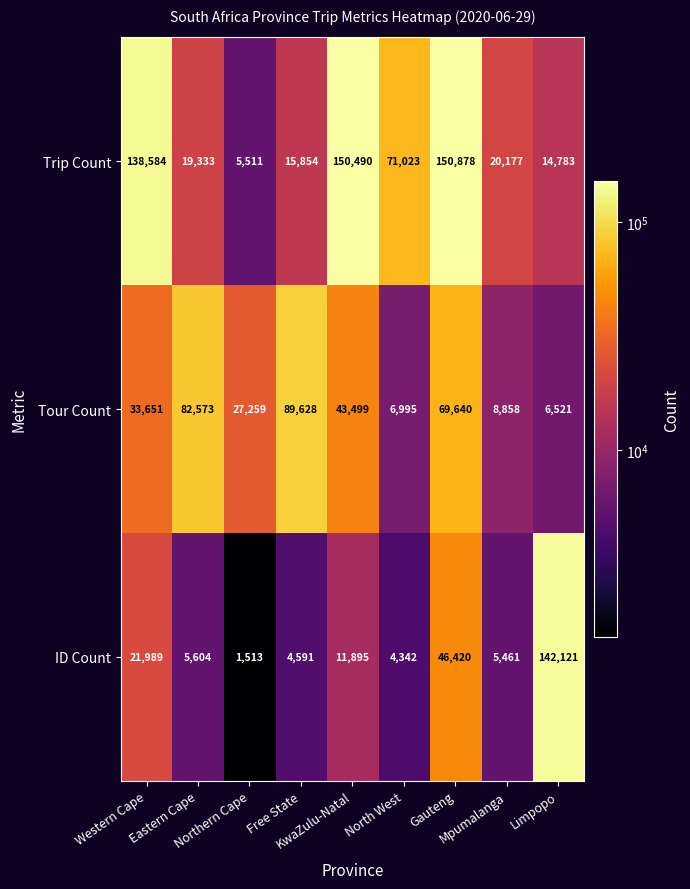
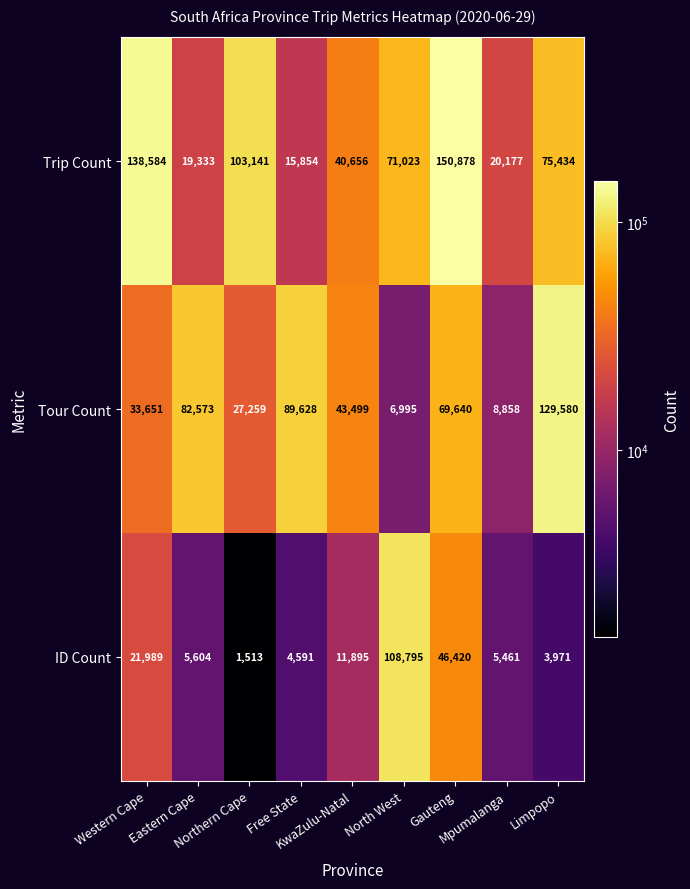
  {
    "Trip Count": {
      "Western Cape": "138,584",
      "Eastern Cape": "19,333",
-     "Northern Cape": "5,511",
+     "Northern Cape": "103,141",
      "Free State": "15,854",
-     "KwaZulu-Natal": "150,490",
+     "KwaZulu-Natal": "40,656",
      "North West": "71,023",
      "Gauteng": "150,878",
      "Mpumalanga": "20,177",
-     "Limpopo": "14,783"
+     "Limpopo": "75,434"
    },
    "Tour Count": {
      "Western Cape": "33,651",
      "Eastern Cape": "82,573",
      "Northern Cape": "27,259",
      "Free State": "89,628",
      "KwaZulu-Natal": "43,499",
      "North West": "6,995",
      "Gauteng": "69,640",
      "Mpumalanga": "8,858",
-     "Limpopo": "6,521"
+     "Limpopo": "129,580"
    },
    "ID Count": {
      "Western Cape": "21,989",
      "Eastern Cape": "5,604",
      "Northern Cape": "1,513",
      "Free State": "4,591",
      "KwaZulu-Natal": "11,895",
-     "North West": "4,342",
+     "North West": "108,795",
      "Gauteng": "46,420",
      "Mpumalanga": "5,461",
-     "Limpopo": "142,121"
+     "Limpopo": "3,971"
    }
  }
